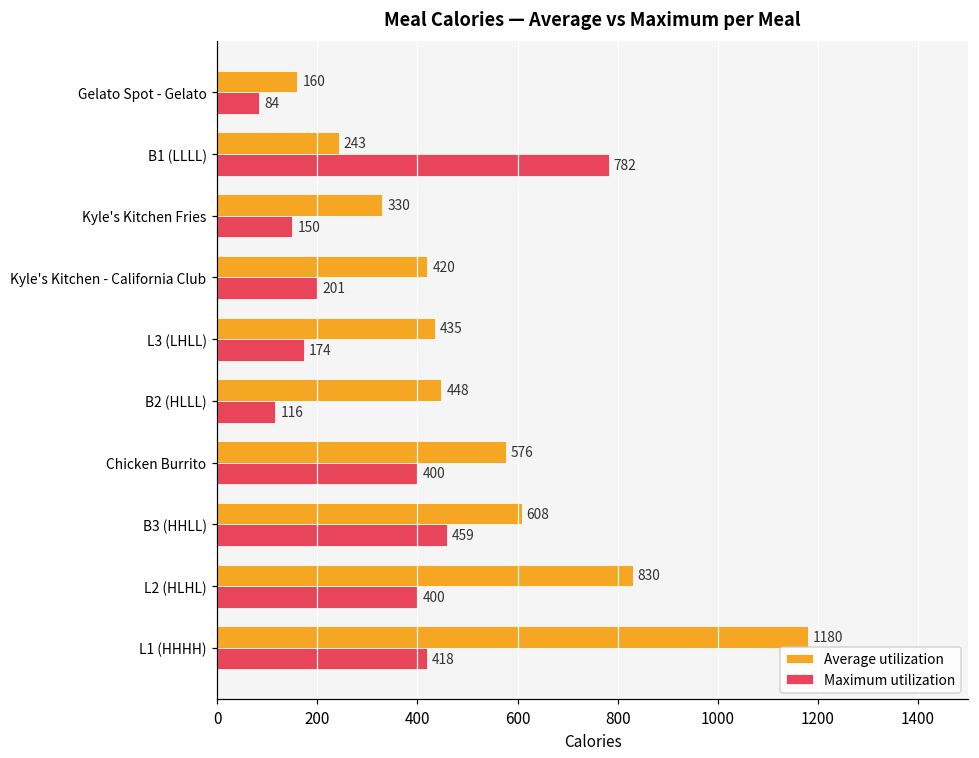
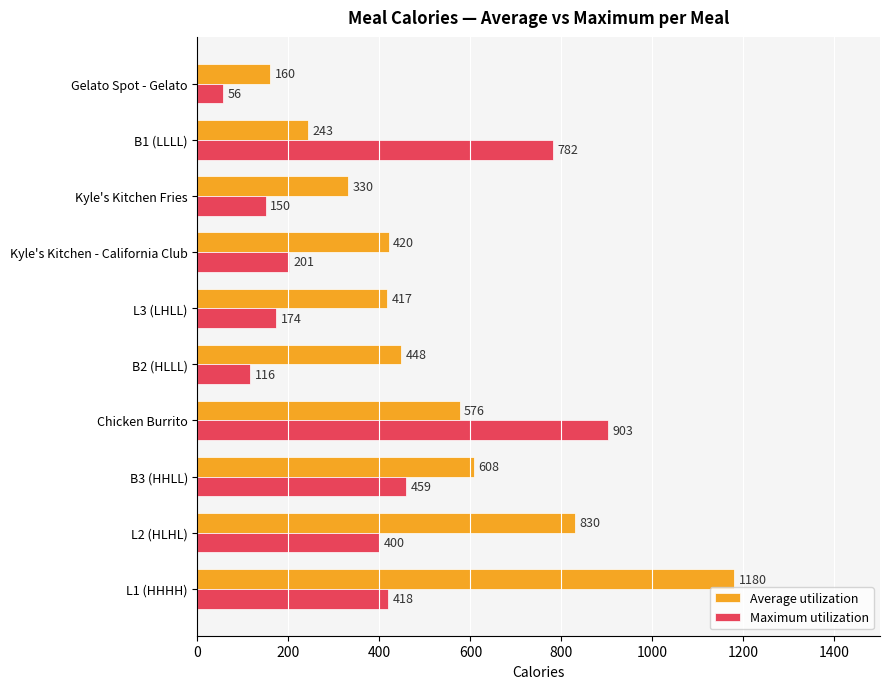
  {
    "Average utilization": {
      "Gelato Spot - Gelato": 160,
      "B1 (LLLL)": 243,
      "Kyle's Kitchen Fries": 330,
      "Kyle's Kitchen - California Club": 420,
-     "L3 (LHLL)": 435,
+     "L3 (LHLL)": 417,
      "B2 (HLLL)": 448,
      "Chicken Burrito": 576,
      "B3 (HHLL)": 608,
      "L2 (HLHL)": 830,
      "L1 (HHHH)": 1180
    },
    "Maximum utilization": {
-     "Gelato Spot - Gelato": 84,
+     "Gelato Spot - Gelato": 56,
      "B1 (LLLL)": 782,
      "Kyle's Kitchen Fries": 150,
      "Kyle's Kitchen - California Club": 201,
      "L3 (LHLL)": 174,
      "B2 (HLLL)": 116,
-     "Chicken Burrito": 400,
+     "Chicken Burrito": 903,
      "B3 (HHLL)": 459,
      "L2 (HLHL)": 400,
      "L1 (HHHH)": 418
    }
  }
